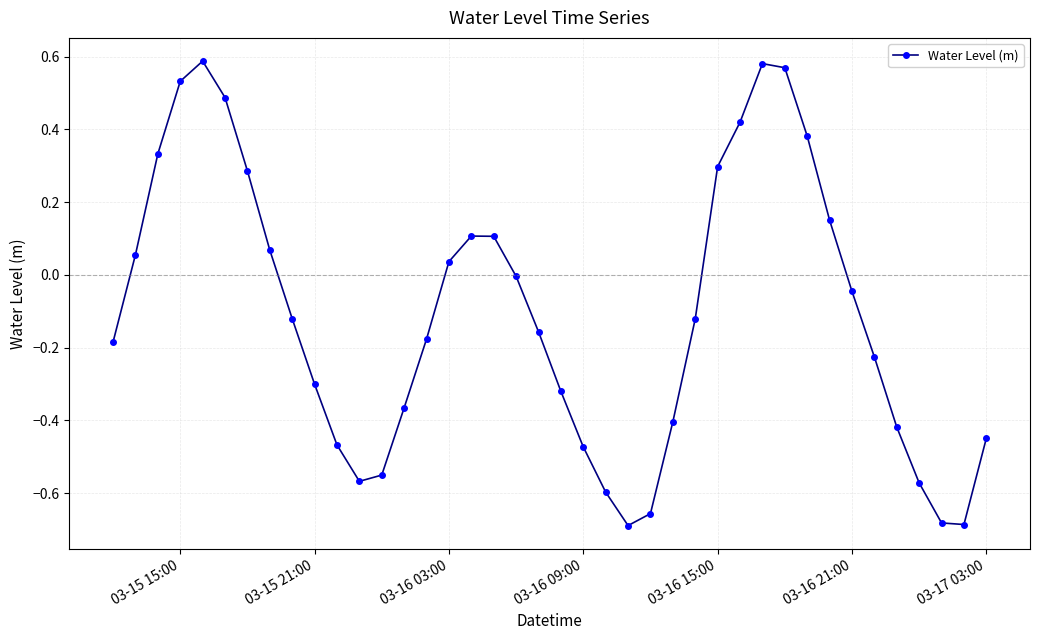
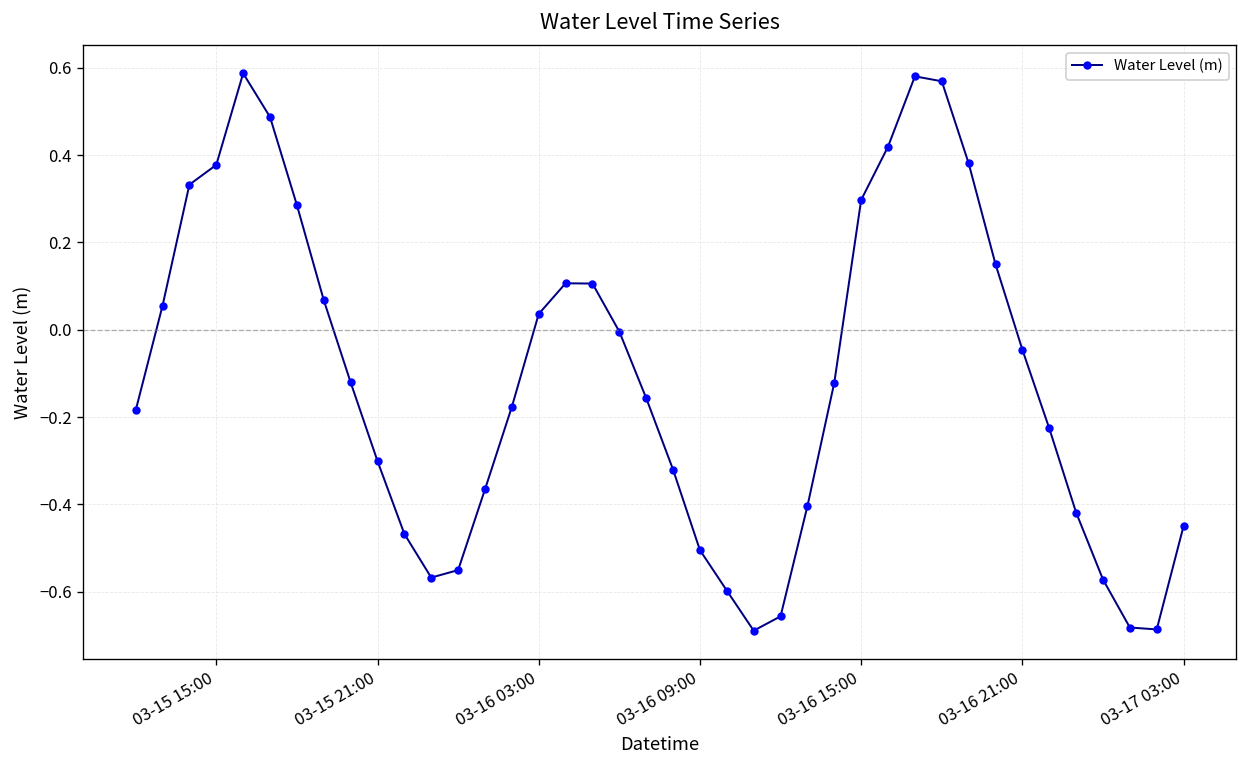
  {
-   "03-15 15:00": 0.53,
+   "03-15 15:00": 0.38,
    "03-15 21:00": -0.30,
    "03-16 03:00": 0.04,
-   "03-16 09:00": -0.47,
+   "03-16 09:00": -0.50,
    "03-16 15:00": 0.30,
    "03-16 21:00": -0.05,
    "03-17 03:00": -0.45
  }
